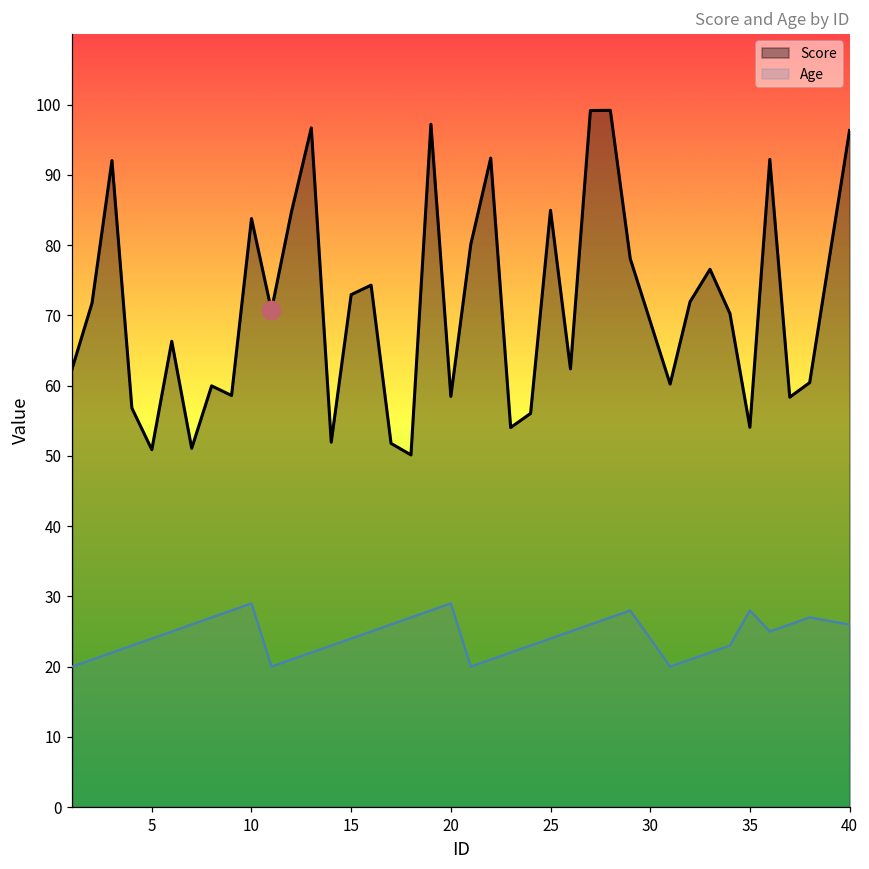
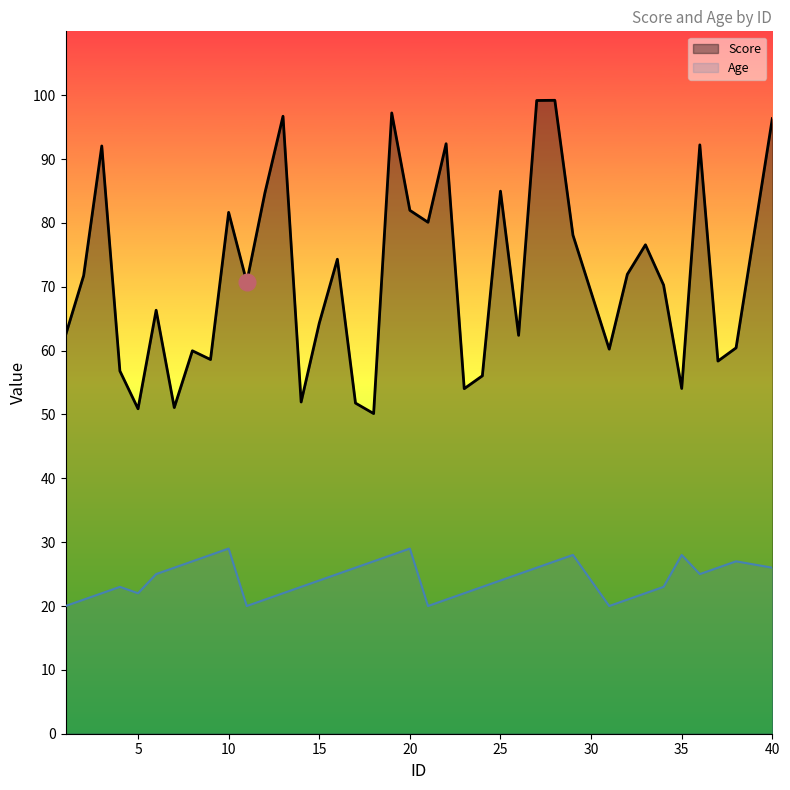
  {
    "Score": {
      "5": 51,
-     "10": 84,
-     "15": 73,
-     "20": 58,
+     "10": 82,
+     "15": 64,
+     "20": 82,
      "25": 85,
      "35": 54,
      "40": 96
    },
    "Age": {
-     "5": 24,
+     "5": 22,
      "10": 29,
      "15": 24,
      "20": 29,
      "25": 24,
      "35": 28,
      "40": 26
    }
  }
